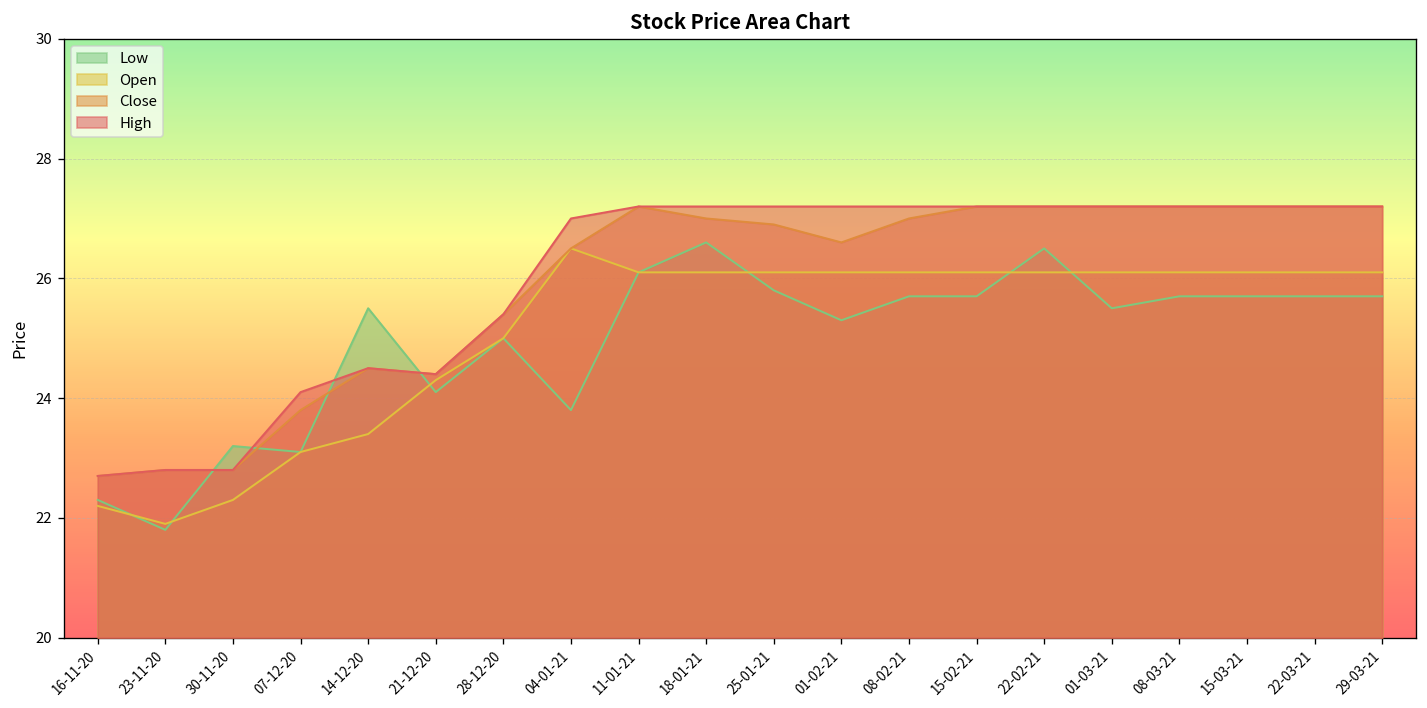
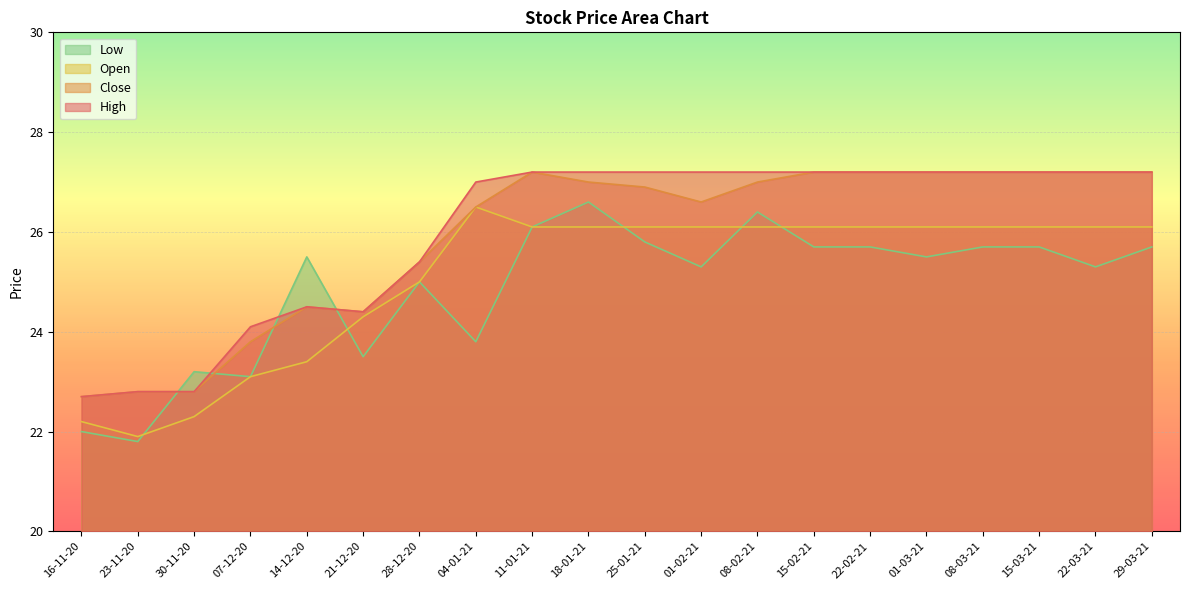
  {
    "Low": {
-     "16-11-20": 22.3,
+     "16-11-20": 22.0,
      "23-11-20": 21.8,
      "30-11-20": 23.2,
      "14-12-20": 25.5,
-     "21-12-20": 24.1,
+     "21-12-20": 23.5,
      "04-01-21": 23.8,
      "18-01-21": 26.6,
      "25-01-21": 25.8,
      "01-02-21": 25.3,
-     "08-02-21": 25.7,
+     "08-02-21": 26.4,
      "15-02-21": 25.7,
-     "22-02-21": 26.5,
+     "22-02-21": 25.7,
      "01-03-21": 25.5,
      "08-03-21": 25.7,
      "15-03-21": 25.7,
-     "22-03-21": 25.7,
+     "22-03-21": 25.3,
      "29-03-21": 25.7
    }
  }
